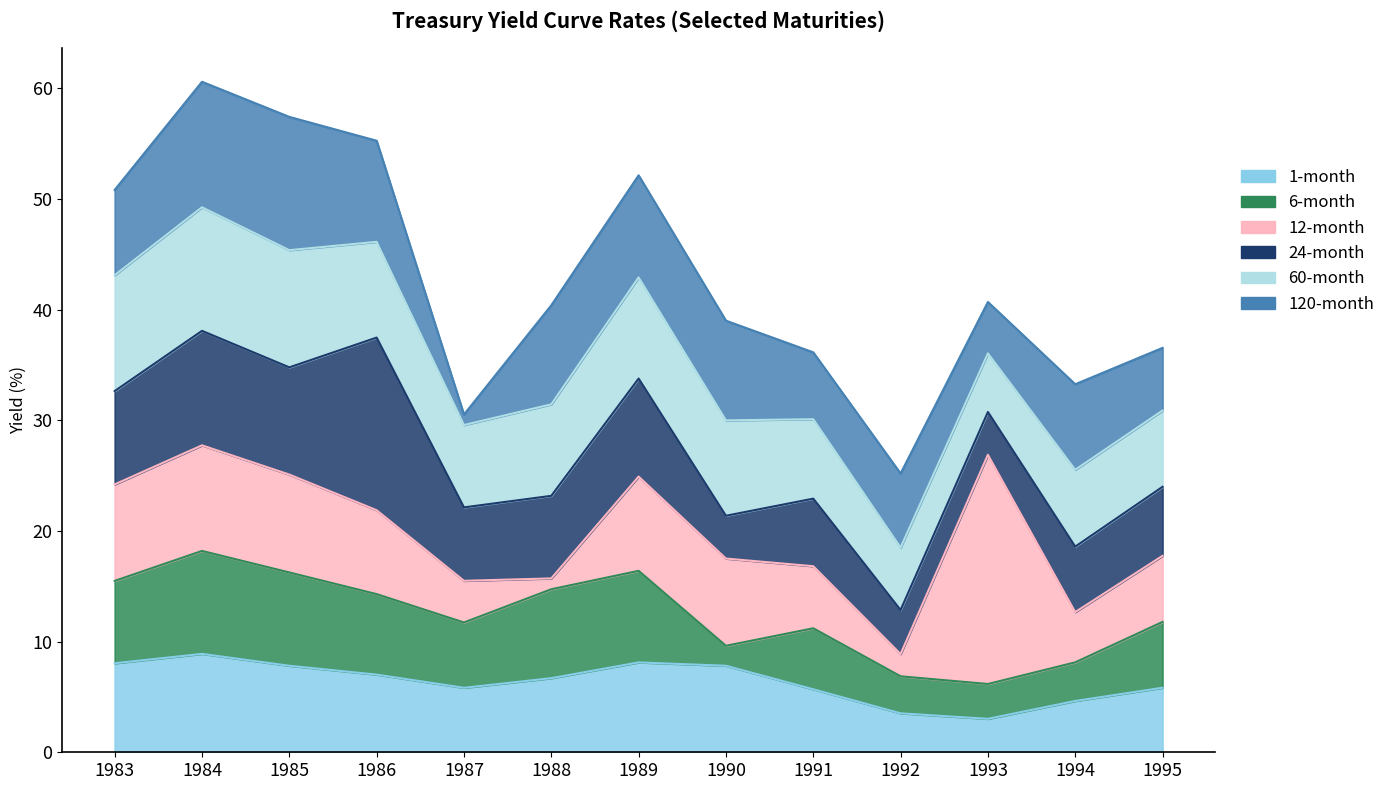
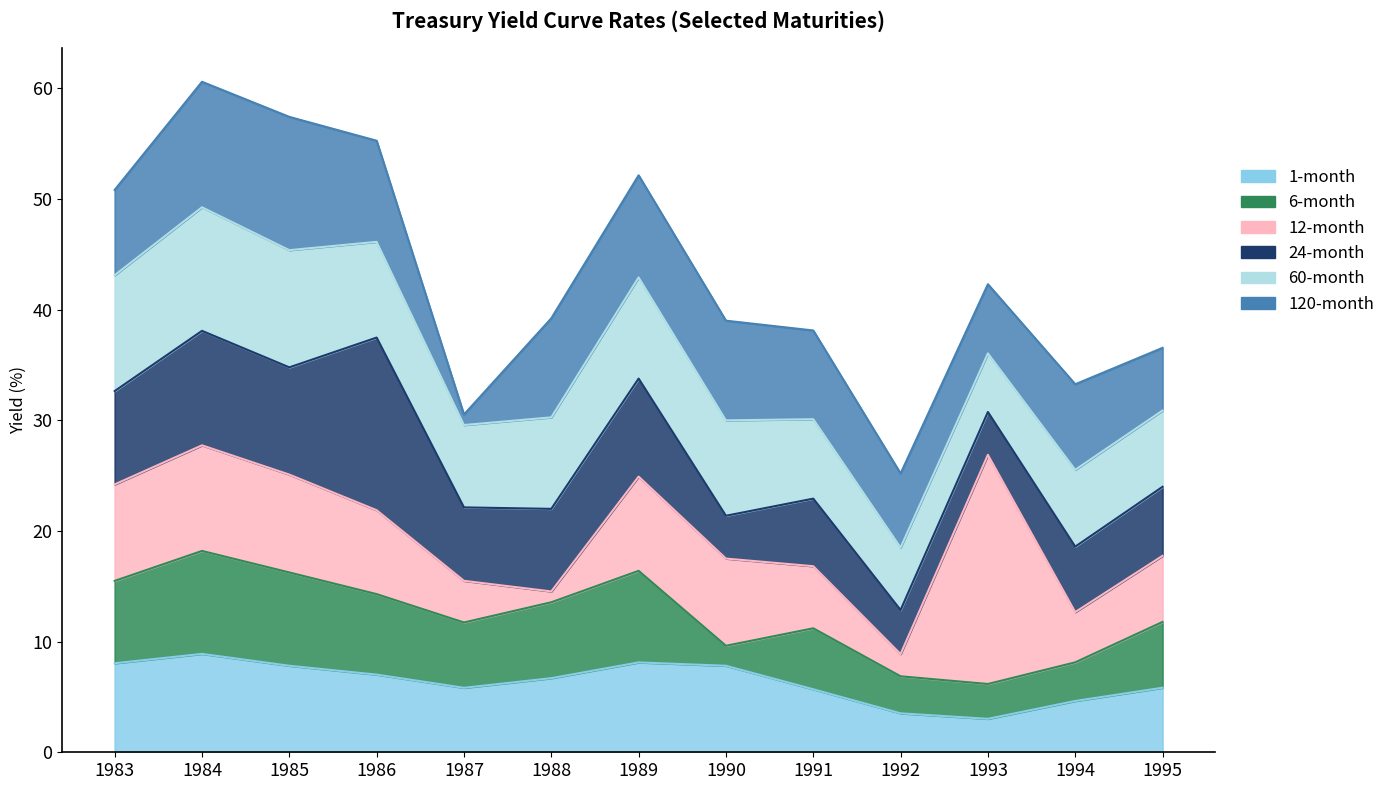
  {
    "6-month": {
      "1983": 7.4,
      "1984": 9.3,
      "1985": 8.4,
      "1986": 7.3,
      "1987": 5.9,
-     "1988": 8.0,
+     "1988": 6.9,
      "1989": 8.3,
      "1990": 1.8,
      "1991": 5.5,
      "1992": 3.3,
      "1993": 3.1,
      "1994": 3.5,
      "1995": 5.9
    },
    "12-month": {
      "1983": 8.7,
      "1984": 9.5,
      "1985": 8.8,
      "1986": 7.6,
      "1987": 3.8,
      "1988": 1.0,
      "1989": 8.5,
      "1990": 7.9,
      "1991": 5.6,
      "1992": 2.0,
      "1993": 20.7,
      "1994": 4.5,
      "1995": 6.0
    },
    "24-month": {
      "1983": 8.4,
      "1984": 10.3,
      "1985": 9.7,
      "1986": 15.6,
      "1987": 6.6,
      "1988": 7.5,
      "1989": 8.9,
      "1990": 3.9,
      "1991": 6.1,
      "1992": 4.0,
      "1993": 3.9,
      "1994": 5.9,
      "1995": 6.2
    },
    "120-month": {
      "1983": 7.7,
      "1984": 11.3,
      "1985": 12.0,
      "1986": 9.1,
      "1987": 0.9,
      "1988": 9.0,
      "1989": 9.2,
      "1990": 9.0,
-     "1991": 6.0,
+     "1991": 8.0,
      "1992": 6.7,
-     "1993": 4.6,
+     "1993": 6.2,
      "1994": 7.7,
      "1995": 5.7
    }
  }
